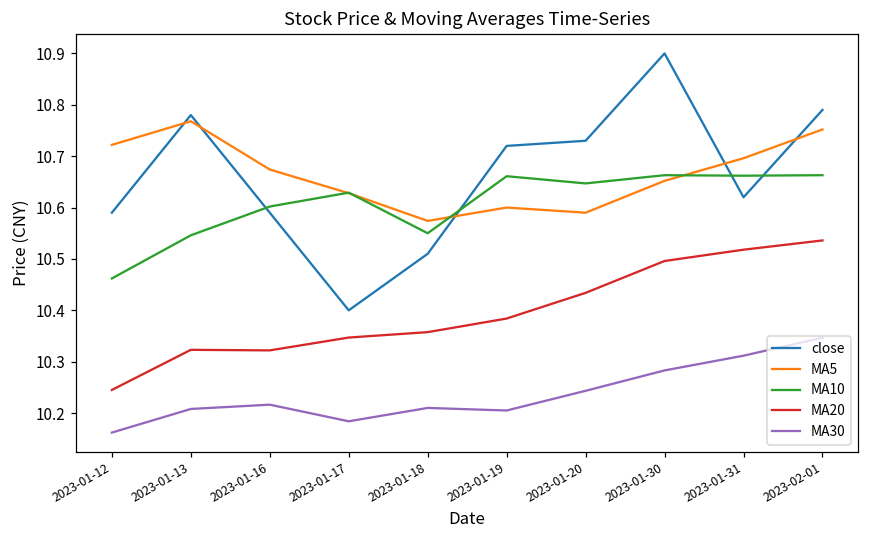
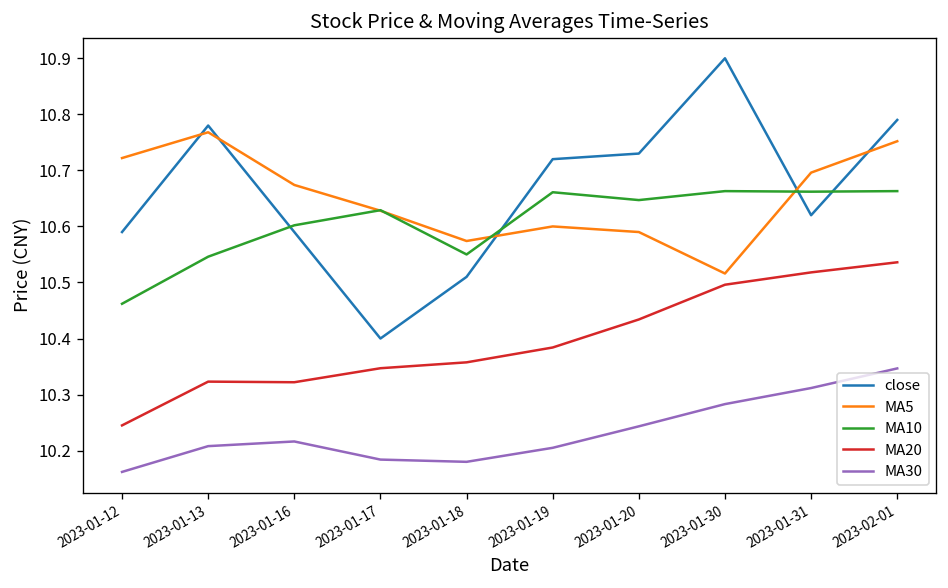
  {
    "close": {
      "2023-01-12": 10.59,
      "2023-01-13": 10.78,
      "2023-01-16": 10.59,
      "2023-01-17": 10.40,
      "2023-01-18": 10.51,
      "2023-01-19": 10.72,
      "2023-01-20": 10.73,
      "2023-01-30": 10.90,
      "2023-01-31": 10.62,
      "2023-02-01": 10.79
    },
    "MA5": {
      "2023-01-12": 10.72,
      "2023-01-13": 10.77,
      "2023-01-16": 10.67,
      "2023-01-18": 10.57,
      "2023-01-19": 10.60,
      "2023-01-20": 10.59,
-     "2023-01-30": 10.65,
+     "2023-01-30": 10.52,
      "2023-01-31": 10.70,
      "2023-02-01": 10.75
    },
    "MA10": {
      "2023-01-12": 10.46,
      "2023-01-13": 10.55,
      "2023-01-16": 10.60,
      "2023-01-18": 10.55,
      "2023-01-19": 10.66,
      "2023-01-20": 10.65,
      "2023-01-30": 10.66,
      "2023-01-31": 10.66,
      "2023-02-01": 10.66
    },
    "MA20": {
      "2023-01-12": 10.25,
      "2023-01-13": 10.32,
      "2023-01-16": 10.32,
      "2023-01-17": 10.35,
      "2023-01-18": 10.36,
      "2023-01-19": 10.38,
      "2023-01-20": 10.43,
      "2023-01-30": 10.50,
      "2023-01-31": 10.52,
      "2023-02-01": 10.54
    },
    "MA30": {
      "2023-01-12": 10.16,
      "2023-01-13": 10.21,
      "2023-01-16": 10.22,
      "2023-01-17": 10.18,
-     "2023-01-18": 10.21,
+     "2023-01-18": 10.18,
      "2023-01-19": 10.21,
      "2023-01-20": 10.24,
      "2023-01-30": 10.28,
      "2023-01-31": 10.31
    }
  }
